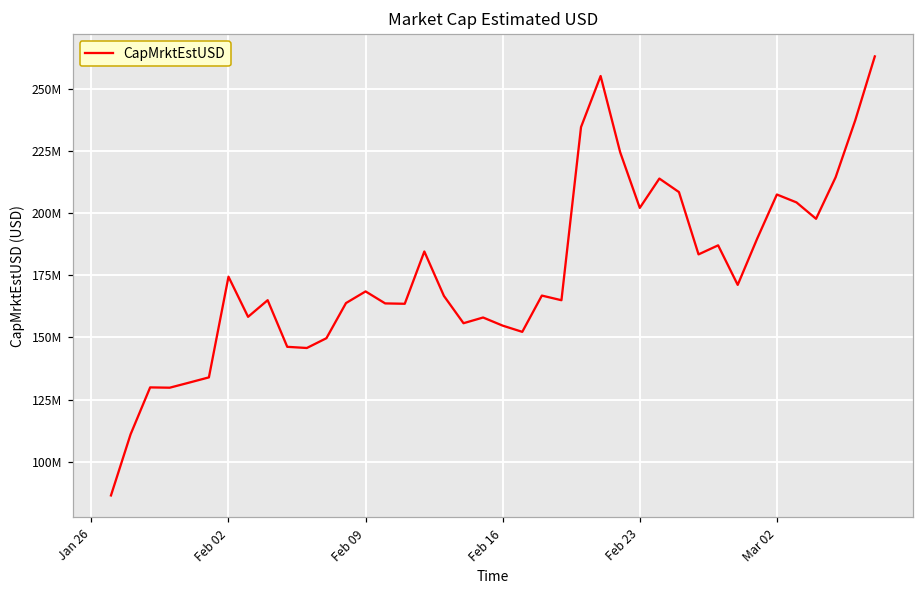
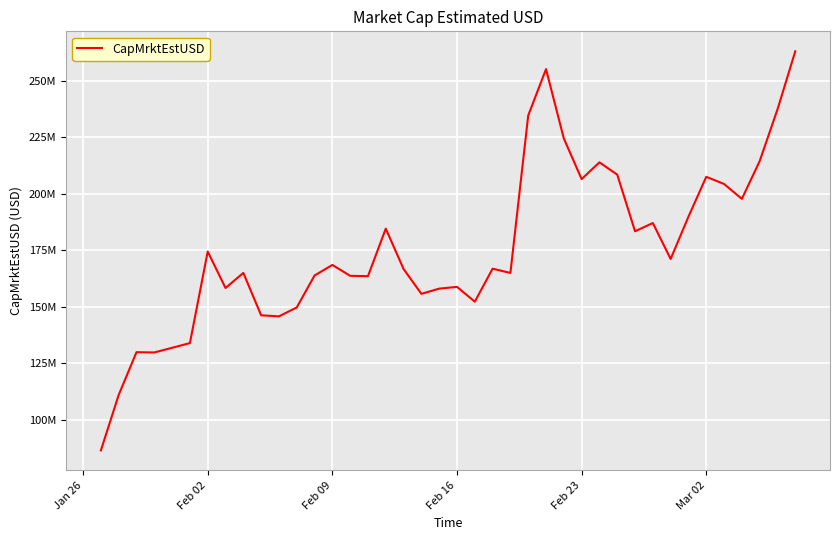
  {
    "Feb 02": 174000000,
    "Feb 09": 169000000,
-   "Feb 16": 155000000,
-   "Feb 23": 202000000,
+   "Feb 16": 159000000,
+   "Feb 23": 207000000,
    "Mar 02": 208000000
  }
